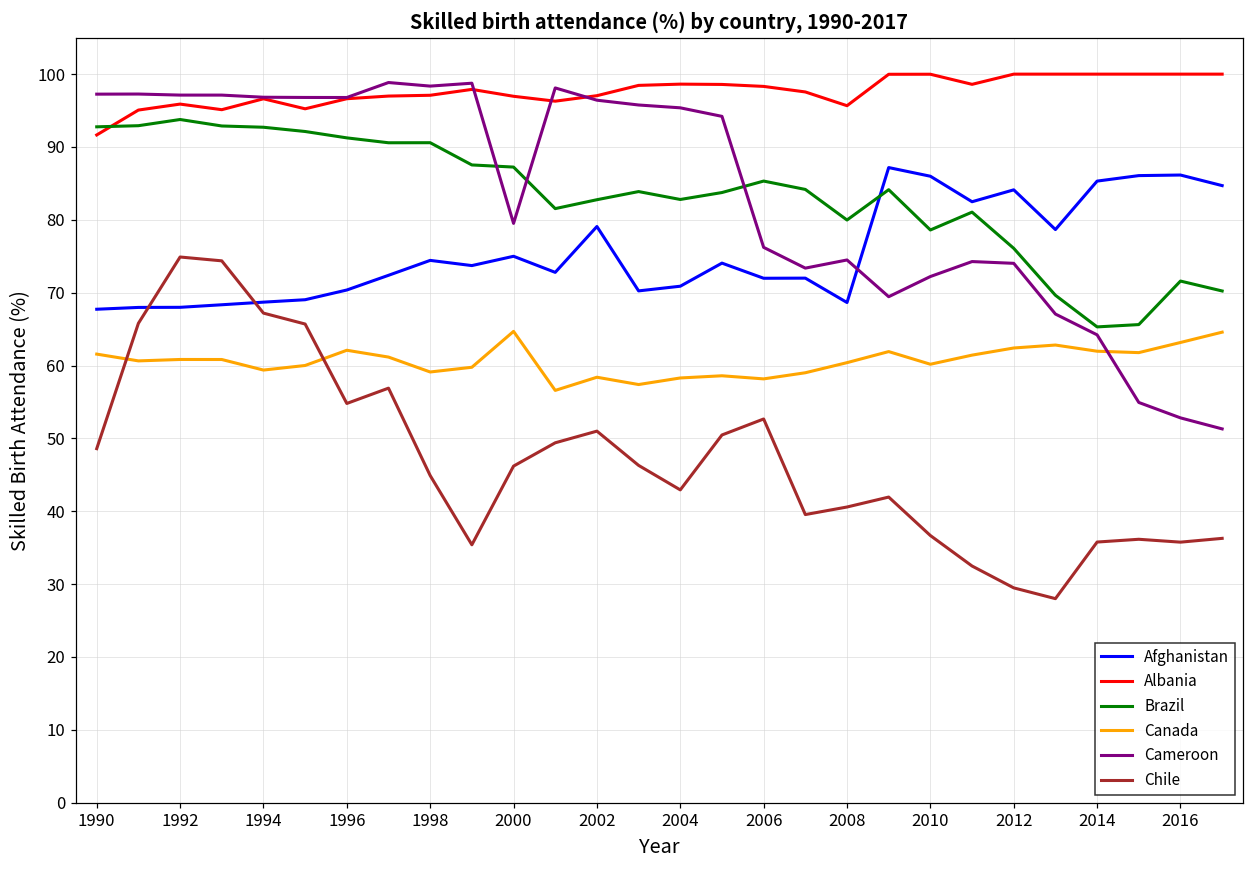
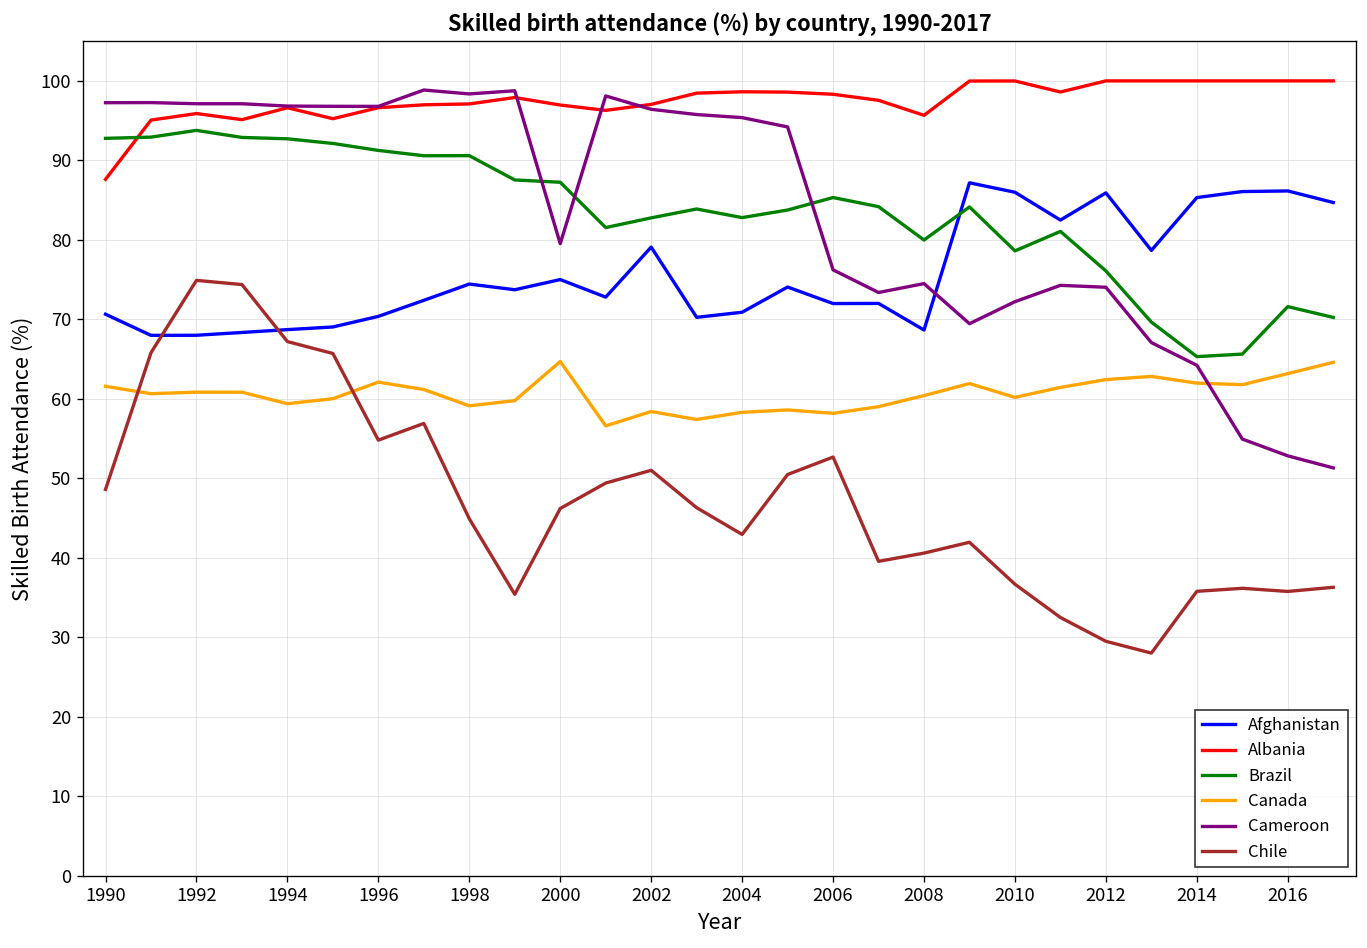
  {
    "Afghanistan": {
-     "1990": 68,
+     "1990": 71,
      "1992": 68,
      "1994": 69,
      "1996": 70,
      "1998": 74,
      "2000": 75,
      "2002": 79,
      "2004": 71,
      "2006": 72,
      "2008": 69,
      "2010": 86,
-     "2012": 84,
+     "2012": 86,
      "2014": 85,
      "2016": 86
    },
    "Albania": {
-     "1990": 92,
+     "1990": 88,
      "1992": 96,
      "1998": 97,
      "2000": 97,
      "2002": 97,
      "2004": 99,
      "2006": 98,
      "2008": 96,
      "2010": 100,
      "2012": 100,
      "2014": 100,
      "2016": 100
    },
    "Brazil": {
      "1990": 93,
      "1992": 94,
      "1994": 93,
      "1996": 91,
      "1998": 91,
      "2000": 87,
      "2002": 83,
      "2004": 83,
      "2006": 85,
      "2008": 80,
      "2010": 79,
      "2012": 76,
      "2014": 65,
      "2016": 72
    },
    "Canada": {
      "1990": 62,
      "1992": 61,
      "1994": 59,
      "1996": 62,
      "1998": 59,
      "2000": 65,
      "2002": 58,
      "2004": 58,
      "2006": 58,
      "2008": 60,
      "2010": 60,
      "2012": 62,
      "2014": 62,
      "2016": 63
    },
    "Cameroon": {
      "1990": 97,
      "1992": 97,
      "1998": 98,
      "2000": 80,
      "2002": 96,
      "2004": 95,
      "2006": 76,
      "2008": 74,
      "2010": 72,
      "2012": 74,
      "2014": 64,
      "2016": 53
    },
    "Chile": {
      "1990": 49,
      "1992": 75,
      "1994": 67,
      "1996": 55,
      "1998": 45,
      "2000": 46,
      "2002": 51,
      "2004": 43,
      "2006": 53,
      "2008": 41,
      "2010": 37,
      "2012": 29,
      "2014": 36,
      "2016": 36
    }
  }
